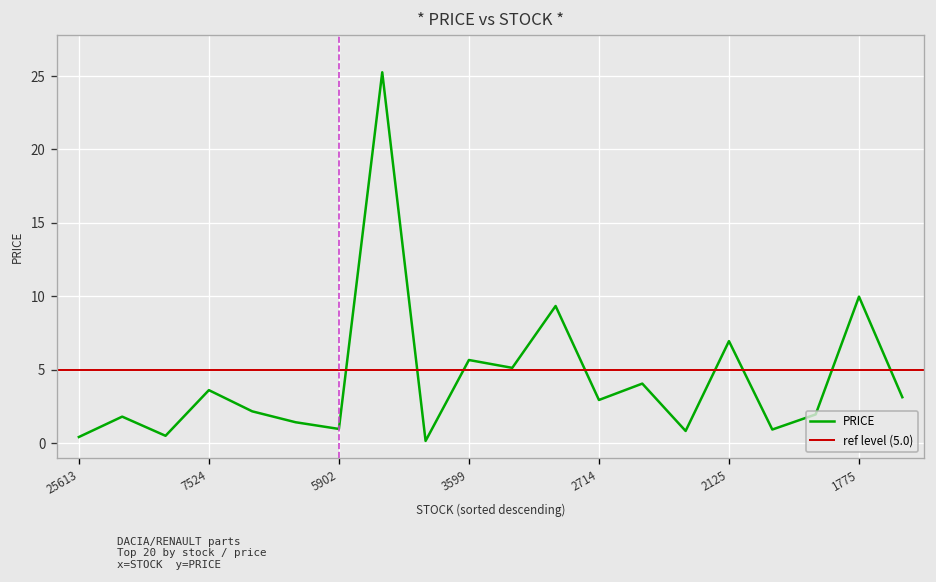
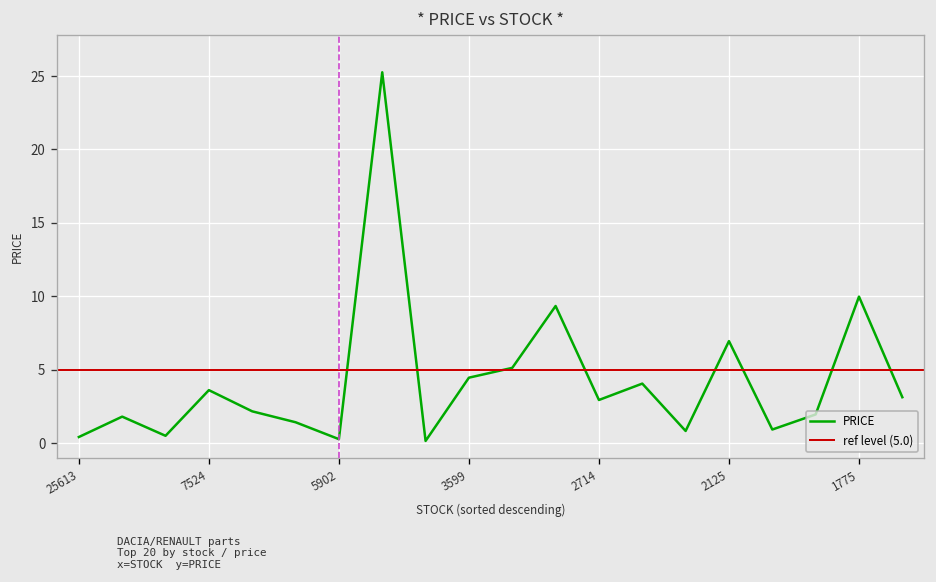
  {
    "25613": 0.4,
    "7524": 3.6,
-   "5902": 1.0,
-   "3599": 5.7,
+   "5902": 0.3,
+   "3599": 4.5,
    "2714": 2.9,
    "2125": 6.9,
    "1775": 10.0
  }
